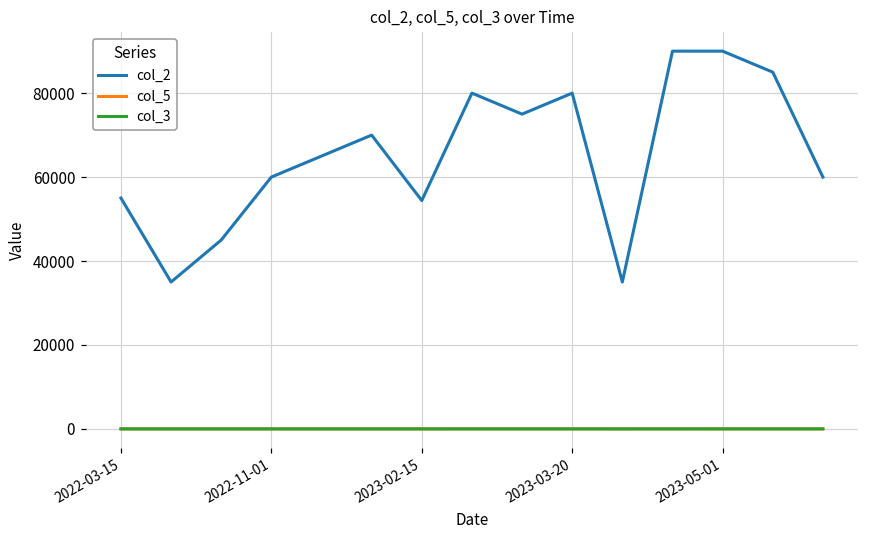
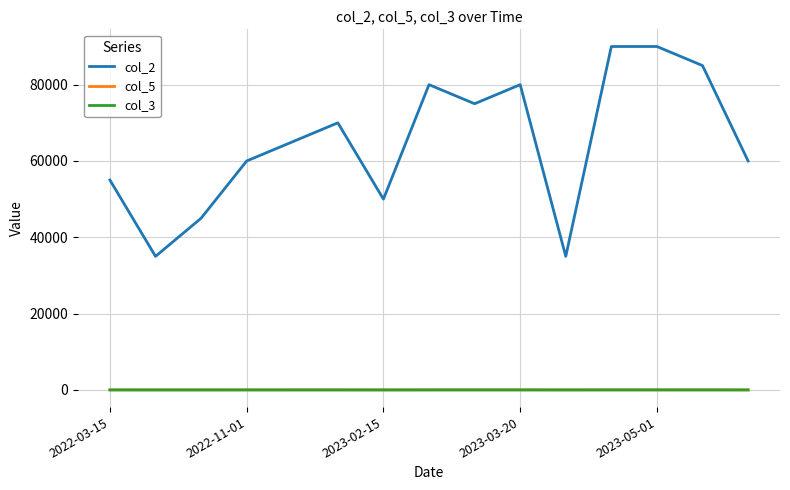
  {
    "col_2": {
      "2022-03-15": 55000,
      "2022-11-01": 60000,
-     "2023-02-15": 54000,
+     "2023-02-15": 50000,
      "2023-03-20": 80000,
      "2023-05-01": 90000
    },
    "col_3": {
      "2022-03-15": 0,
      "2022-11-01": 0,
      "2023-02-15": 0,
      "2023-03-20": 0,
      "2023-05-01": 0
    }
  }
